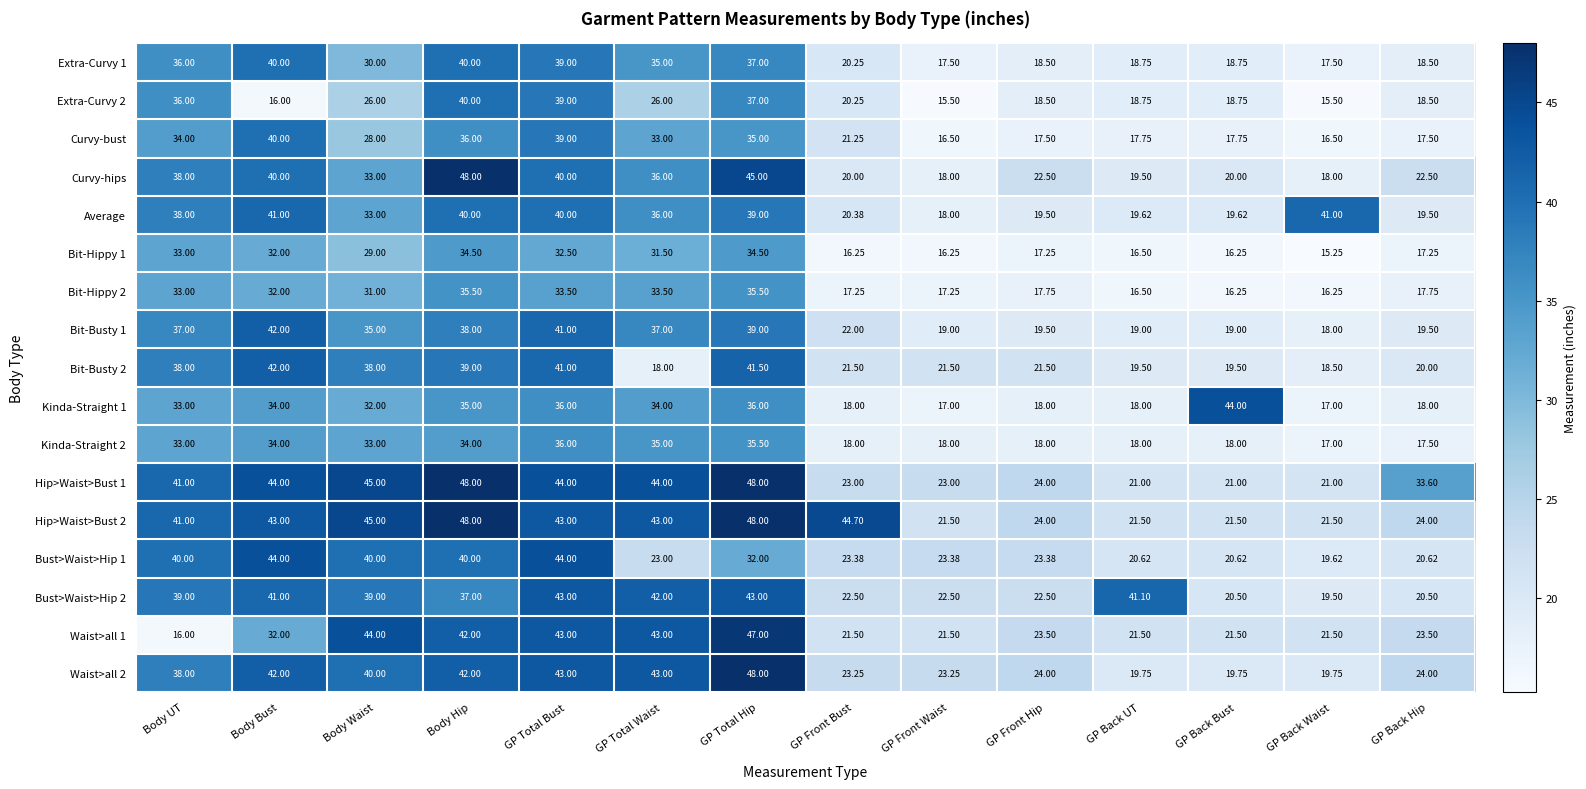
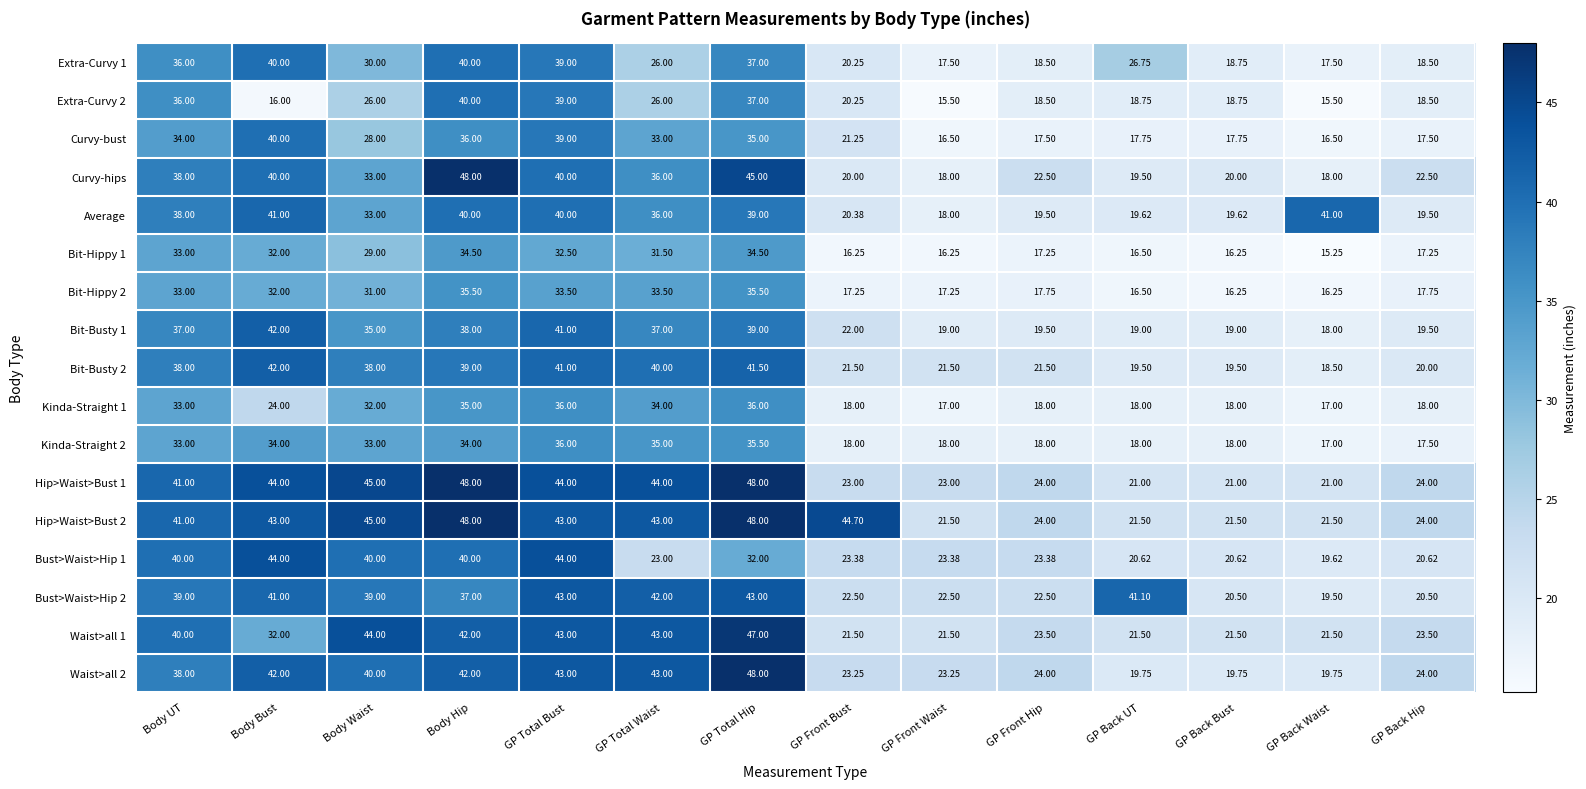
  {
    "Extra-Curvy 1": {
      "Body UT": 36.00,
      "Body Bust": 40.00,
      "Body Waist": 30.00,
      "Body Hip": 40.00,
      "GP Total Bust": 39.00,
-     "GP Total Waist": 35.00,
+     "GP Total Waist": 26.00,
      "GP Total Hip": 37.00,
      "GP Front Bust": 20.25,
      "GP Front Waist": 17.50,
      "GP Front Hip": 18.50,
-     "GP Back UT": 18.75,
+     "GP Back UT": 26.75,
      "GP Back Bust": 18.75,
      "GP Back Waist": 17.50,
      "GP Back Hip": 18.50
    },
    "Bit-Busty 2": {
      "Body UT": 38.00,
      "Body Bust": 42.00,
      "Body Waist": 38.00,
      "Body Hip": 39.00,
      "GP Total Bust": 41.00,
-     "GP Total Waist": 18.00,
+     "GP Total Waist": 40.00,
      "GP Total Hip": 41.50,
      "GP Front Bust": 21.50,
      "GP Front Waist": 21.50,
      "GP Front Hip": 21.50,
      "GP Back UT": 19.50,
      "GP Back Bust": 19.50,
      "GP Back Waist": 18.50,
      "GP Back Hip": 20.00
    },
    "Kinda-Straight 1": {
      "Body UT": 33.00,
-     "Body Bust": 34.00,
+     "Body Bust": 24.00,
      "Body Waist": 32.00,
      "Body Hip": 35.00,
      "GP Total Bust": 36.00,
      "GP Total Waist": 34.00,
      "GP Total Hip": 36.00,
      "GP Front Bust": 18.00,
      "GP Front Waist": 17.00,
      "GP Front Hip": 18.00,
      "GP Back UT": 18.00,
-     "GP Back Bust": 44.00,
+     "GP Back Bust": 18.00,
      "GP Back Waist": 17.00,
      "GP Back Hip": 18.00
    },
    "Hip>Waist>Bust 1": {
      "Body UT": 41.00,
      "Body Bust": 44.00,
      "Body Waist": 45.00,
      "Body Hip": 48.00,
      "GP Total Bust": 44.00,
      "GP Total Waist": 44.00,
      "GP Total Hip": 48.00,
      "GP Front Bust": 23.00,
      "GP Front Waist": 23.00,
      "GP Front Hip": 24.00,
      "GP Back UT": 21.00,
      "GP Back Bust": 21.00,
      "GP Back Waist": 21.00,
-     "GP Back Hip": 33.60
+     "GP Back Hip": 24.00
    },
    "Waist>all 1": {
-     "Body UT": 16.00,
+     "Body UT": 40.00,
      "Body Bust": 32.00,
      "Body Waist": 44.00,
      "Body Hip": 42.00,
      "GP Total Bust": 43.00,
      "GP Total Waist": 43.00,
      "GP Total Hip": 47.00,
      "GP Front Bust": 21.50,
      "GP Front Waist": 21.50,
      "GP Front Hip": 23.50,
      "GP Back UT": 21.50,
      "GP Back Bust": 21.50,
      "GP Back Waist": 21.50,
      "GP Back Hip": 23.50
    }
  }
